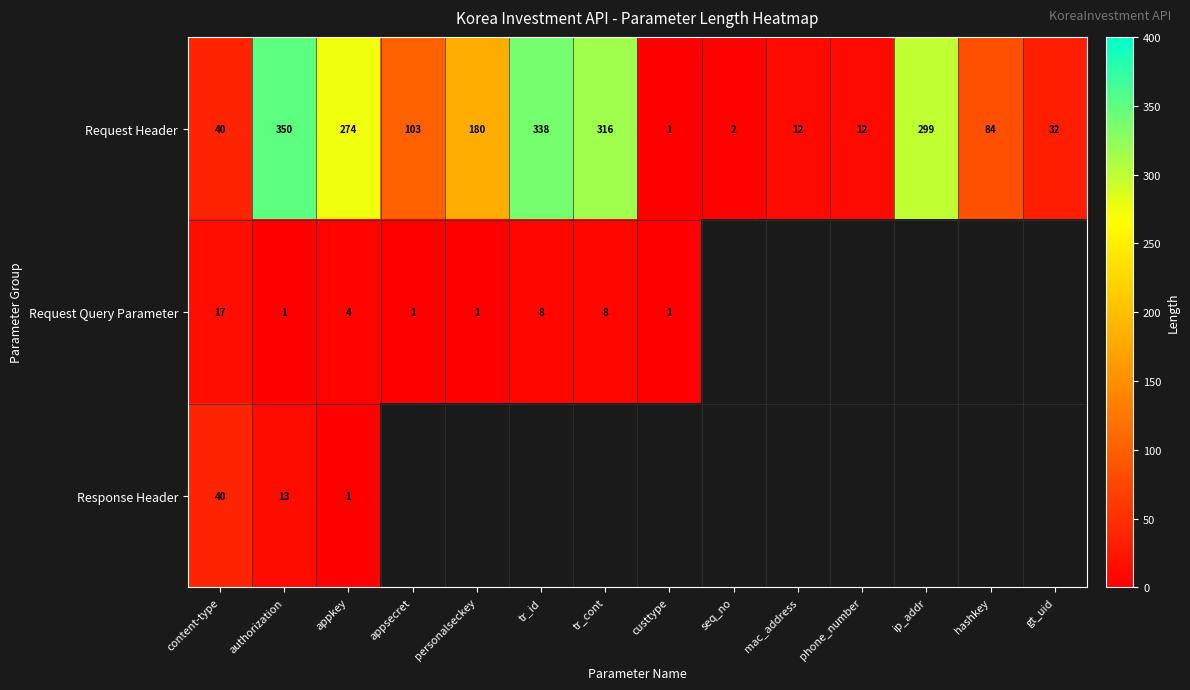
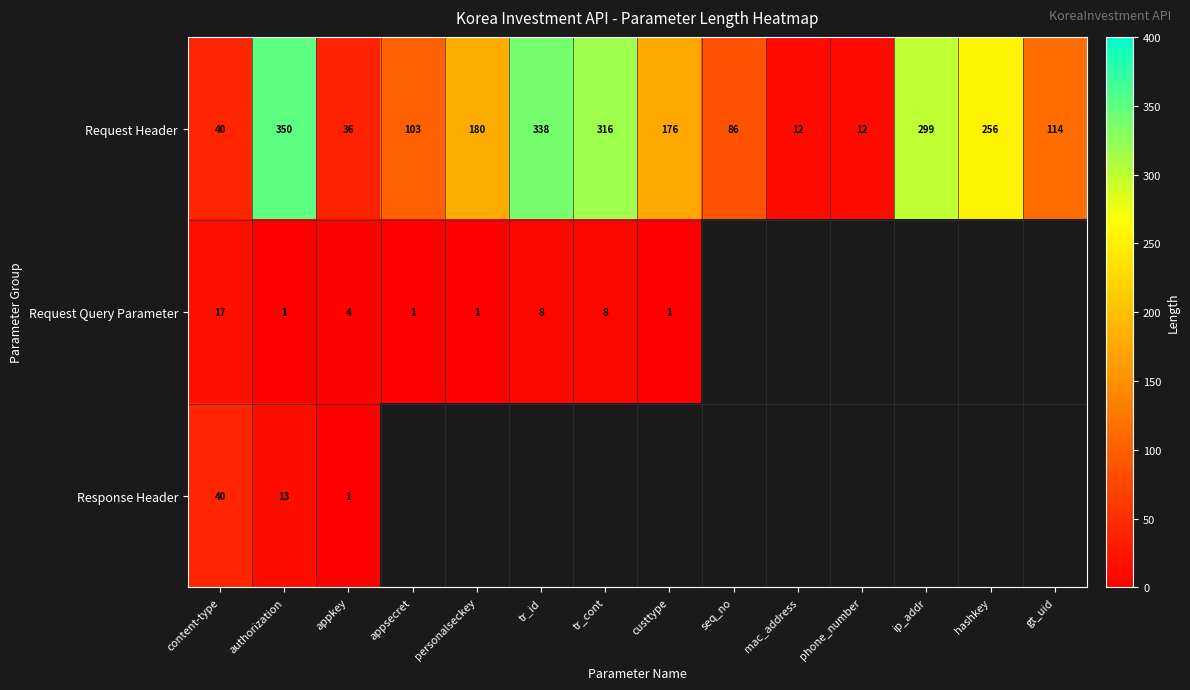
  {
    "Request Header": {
      "content-type": 40,
      "authorization": 350,
-     "appkey": 274,
+     "appkey": 36,
      "appsecret": 103,
      "personalseckey": 180,
      "tr_id": 338,
      "tr_cont": 316,
-     "custtype": 1,
-     "seq_no": 2,
+     "custtype": 176,
+     "seq_no": 86,
      "mac_address": 12,
      "phone_number": 12,
      "ip_addr": 299,
-     "hashkey": 84,
-     "gt_uid": 32
+     "hashkey": 256,
+     "gt_uid": 114
    },
    "Request Query Parameter": {
      "content-type": 17,
      "authorization": 1,
      "appkey": 4,
      "appsecret": 1,
      "personalseckey": 1,
      "tr_id": 8,
      "tr_cont": 8,
      "custtype": 1
    },
    "Response Header": {
      "content-type": 40,
      "authorization": 13,
      "appkey": 1
    }
  }
